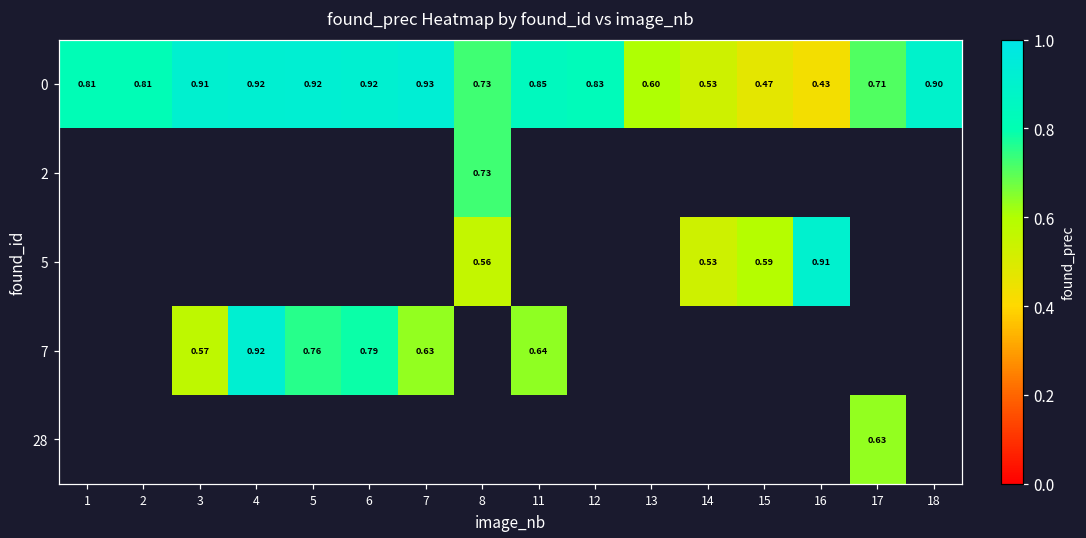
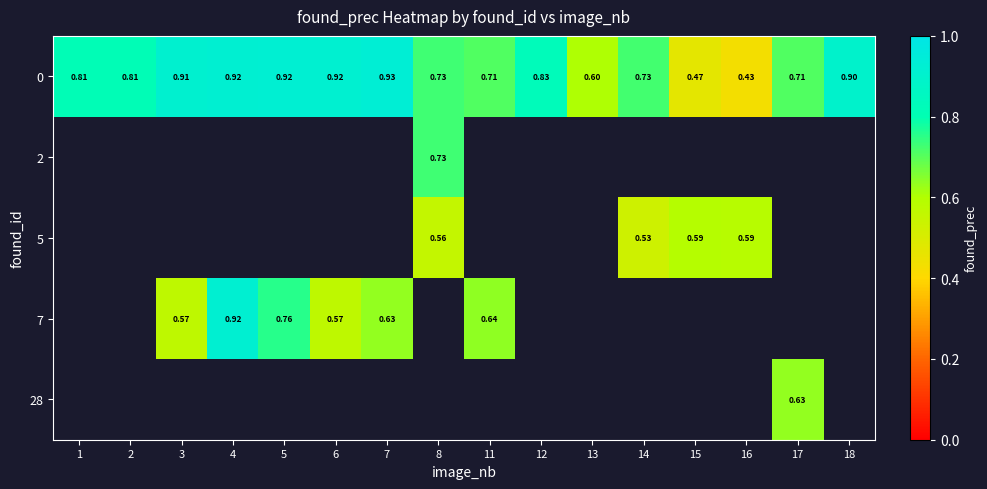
  {
    "0": {
      "1": 0.81,
      "2": 0.81,
      "3": 0.91,
      "4": 0.92,
      "5": 0.92,
      "6": 0.92,
      "7": 0.93,
      "8": 0.73,
-     "11": 0.85,
+     "11": 0.71,
      "12": 0.83,
      "13": 0.60,
-     "14": 0.53,
+     "14": 0.73,
      "15": 0.47,
      "16": 0.43,
      "17": 0.71,
      "18": 0.90
    },
    "2": {
      "8": 0.73
    },
    "5": {
      "8": 0.56,
      "14": 0.53,
      "15": 0.59,
-     "16": 0.91
+     "16": 0.59
    },
    "7": {
      "3": 0.57,
      "4": 0.92,
      "5": 0.76,
-     "6": 0.79,
+     "6": 0.57,
      "7": 0.63,
      "11": 0.64
    },
    "28": {
      "17": 0.63
    }
  }
